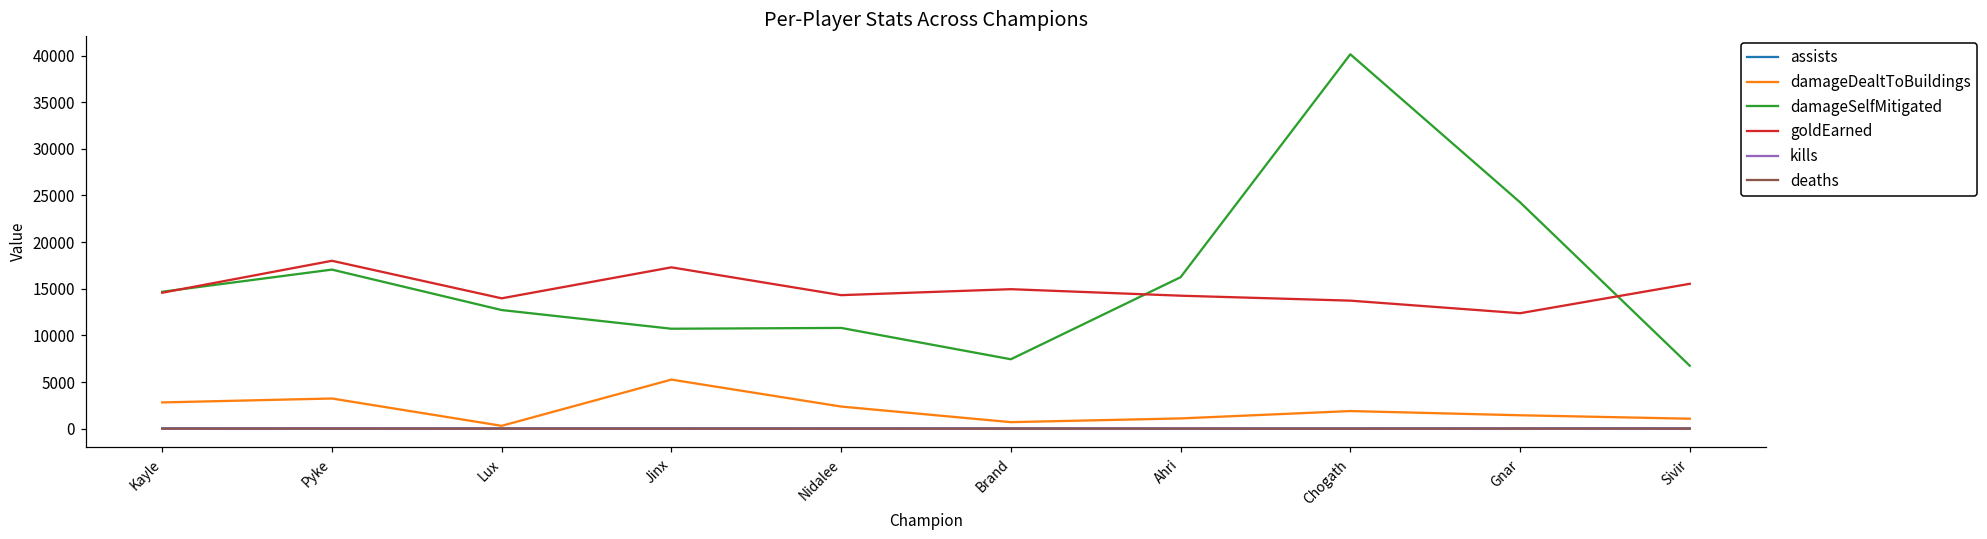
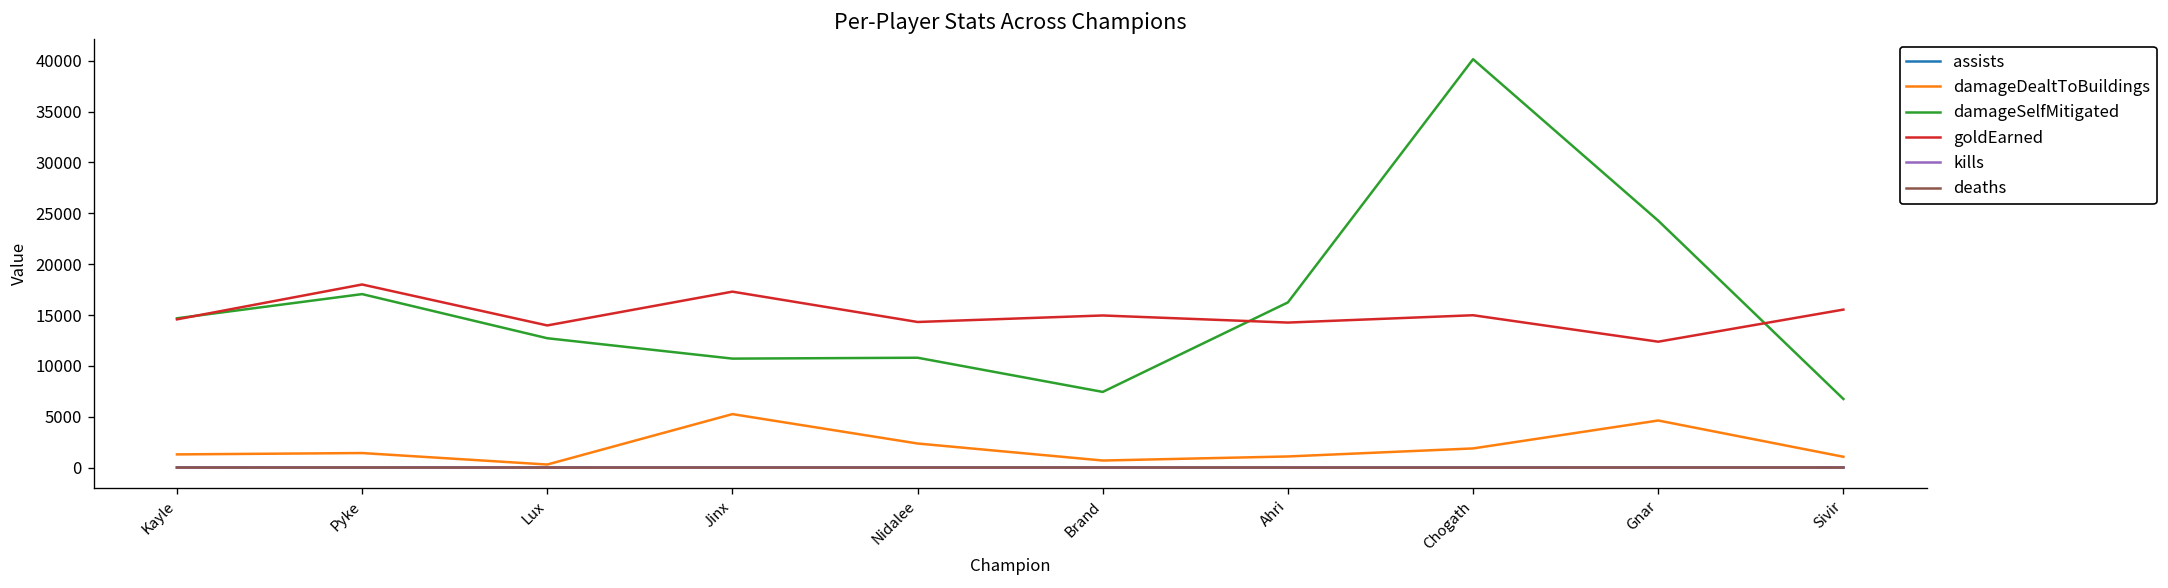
  {
    "damageDealtToBuildings": {
-     "Kayle": 3000,
-     "Pyke": 3000,
+     "Kayle": 1000,
+     "Pyke": 1000,
      "Jinx": 5000,
      "Nidalee": 2000,
      "Brand": 1000,
      "Ahri": 1000,
      "Chogath": 2000,
-     "Gnar": 1000,
+     "Gnar": 5000,
      "Sivir": 1000
    },
    "damageSelfMitigated": {
      "Pyke": 17000,
      "Lux": 13000,
      "Jinx": 11000,
      "Nidalee": 11000,
      "Brand": 7000,
      "Ahri": 16000,
      "Chogath": 40000,
      "Gnar": 24000,
      "Sivir": 7000
    },
    "goldEarned": {
      "Pyke": 18000,
      "Lux": 14000,
      "Jinx": 17000,
      "Nidalee": 14000,
      "Brand": 15000,
      "Ahri": 14000,
-     "Chogath": 14000,
+     "Chogath": 15000,
      "Gnar": 12000,
      "Sivir": 16000
    }
  }
